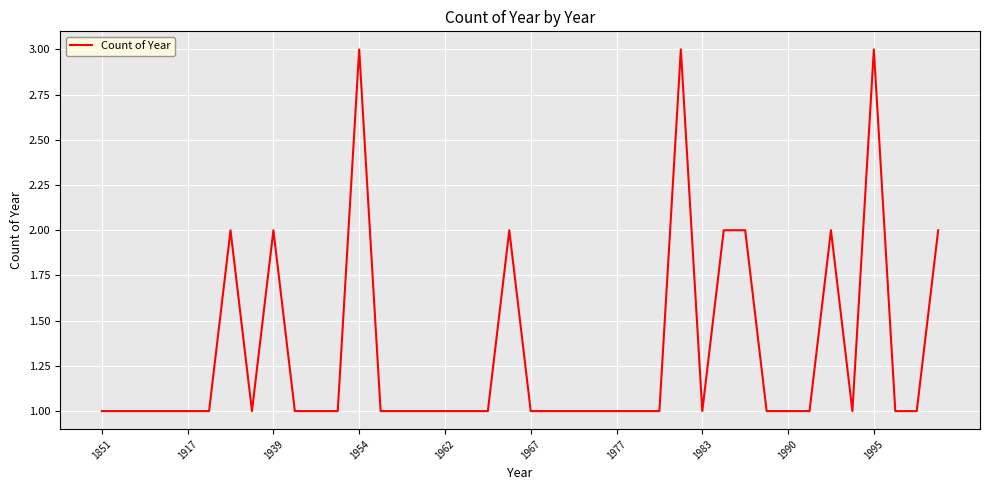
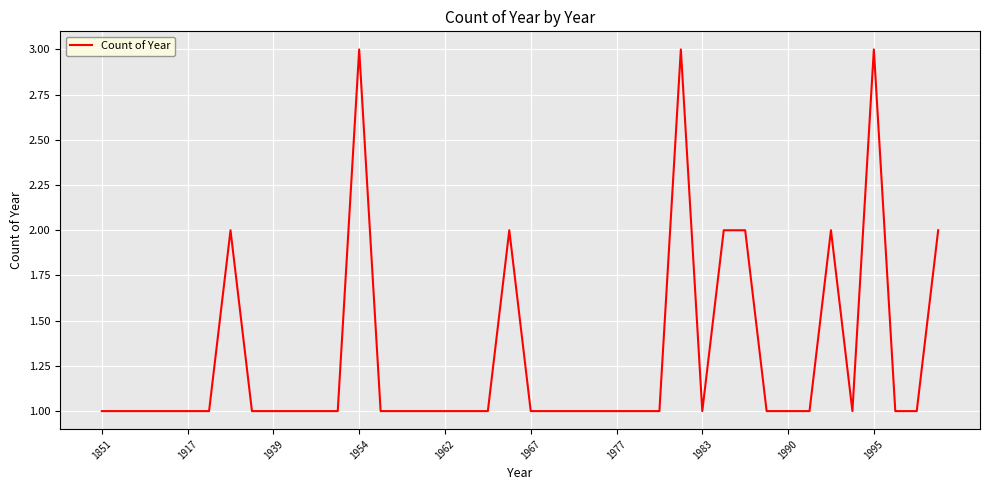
  {
    "1851": 1,
    "1917": 1,
-   "1939": 2,
+   "1939": 1,
    "1954": 3,
    "1962": 1,
    "1967": 1,
    "1977": 1,
    "1983": 1,
    "1990": 1,
    "1995": 3
  }
